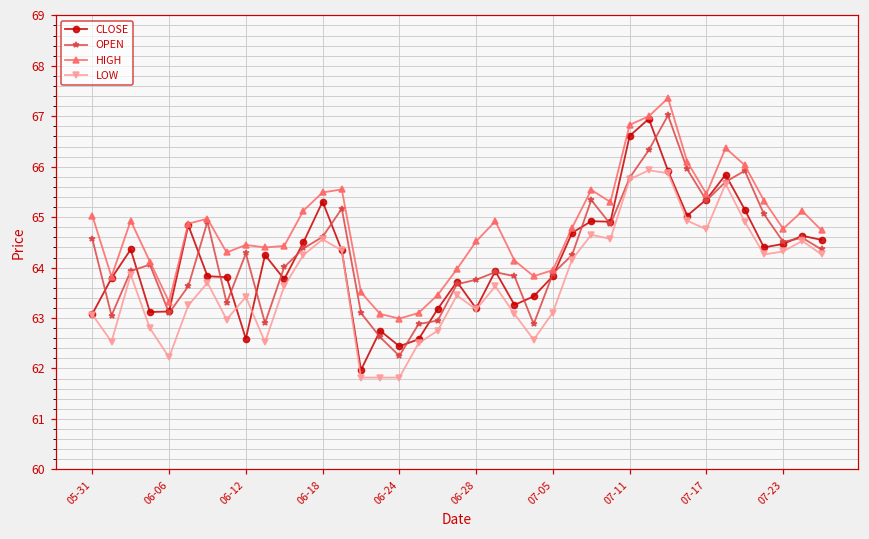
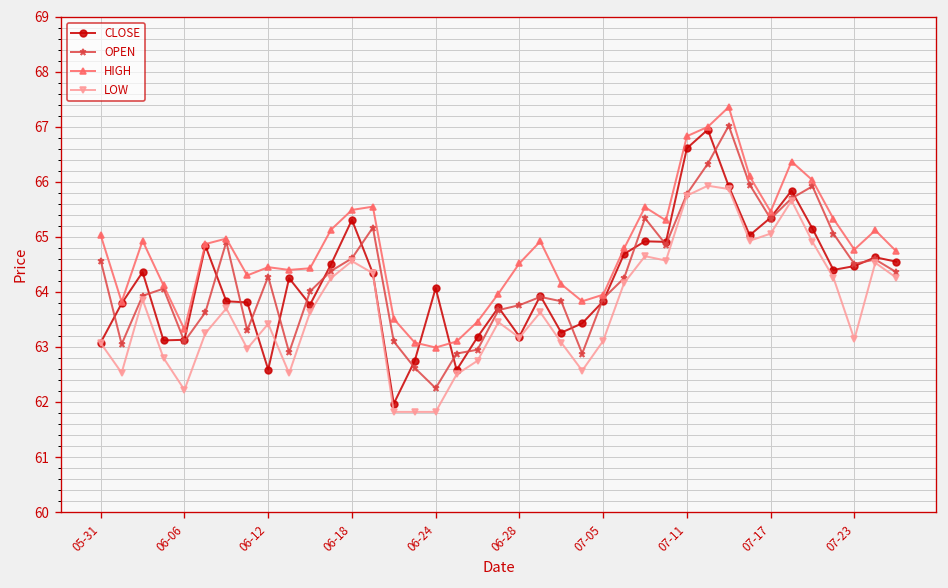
  {
    "CLOSE": {
      "06-12": 62.6,
      "06-18": 65.3,
-     "06-24": 62.4,
+     "06-24": 64.1,
      "07-11": 66.6
    },
    "LOW": {
      "06-06": 62.2,
      "06-12": 63.4,
      "06-24": 61.8,
      "07-05": 63.1,
-     "07-17": 64.8,
-     "07-23": 64.3
+     "07-17": 65.1,
+     "07-23": 63.1
    }
  }
